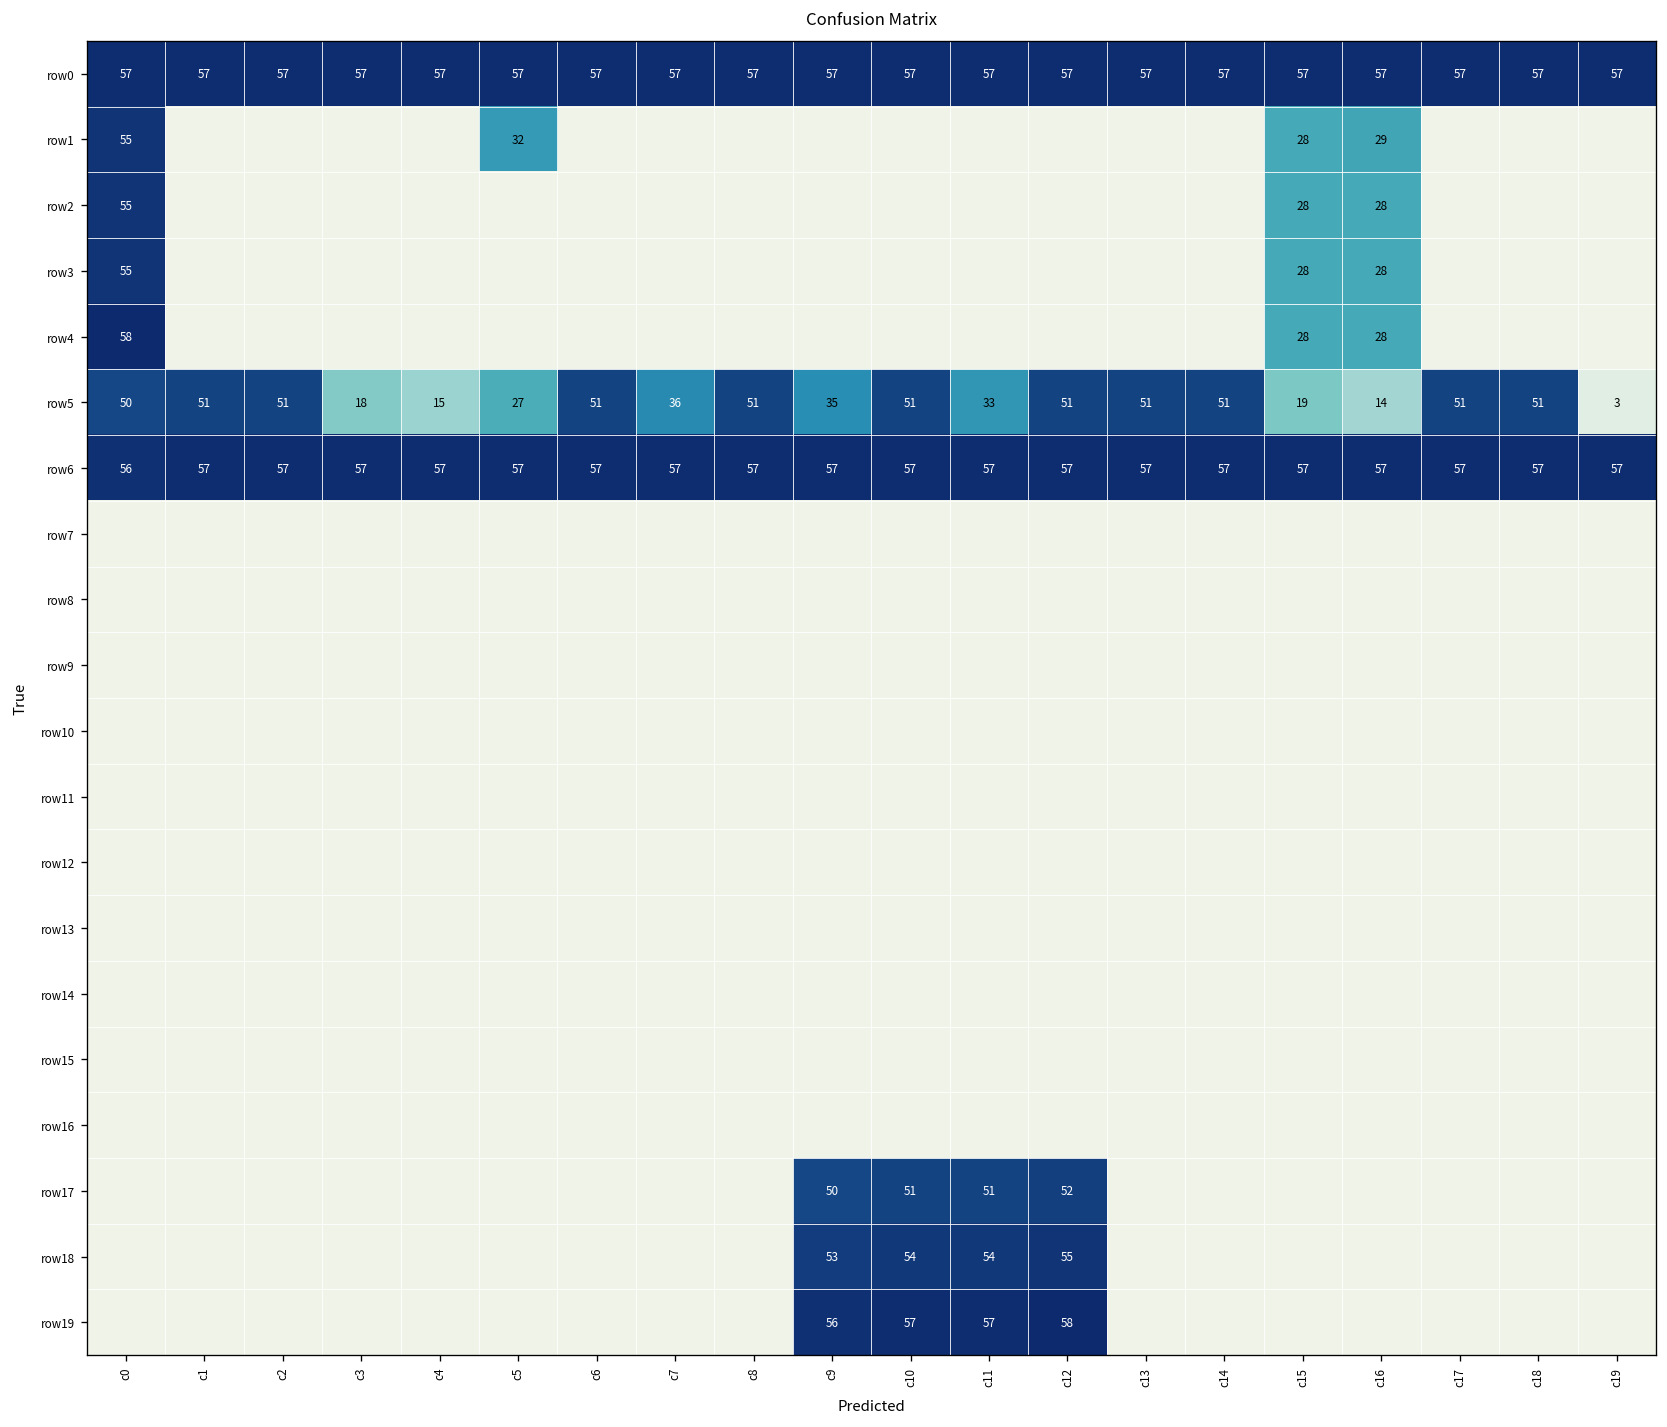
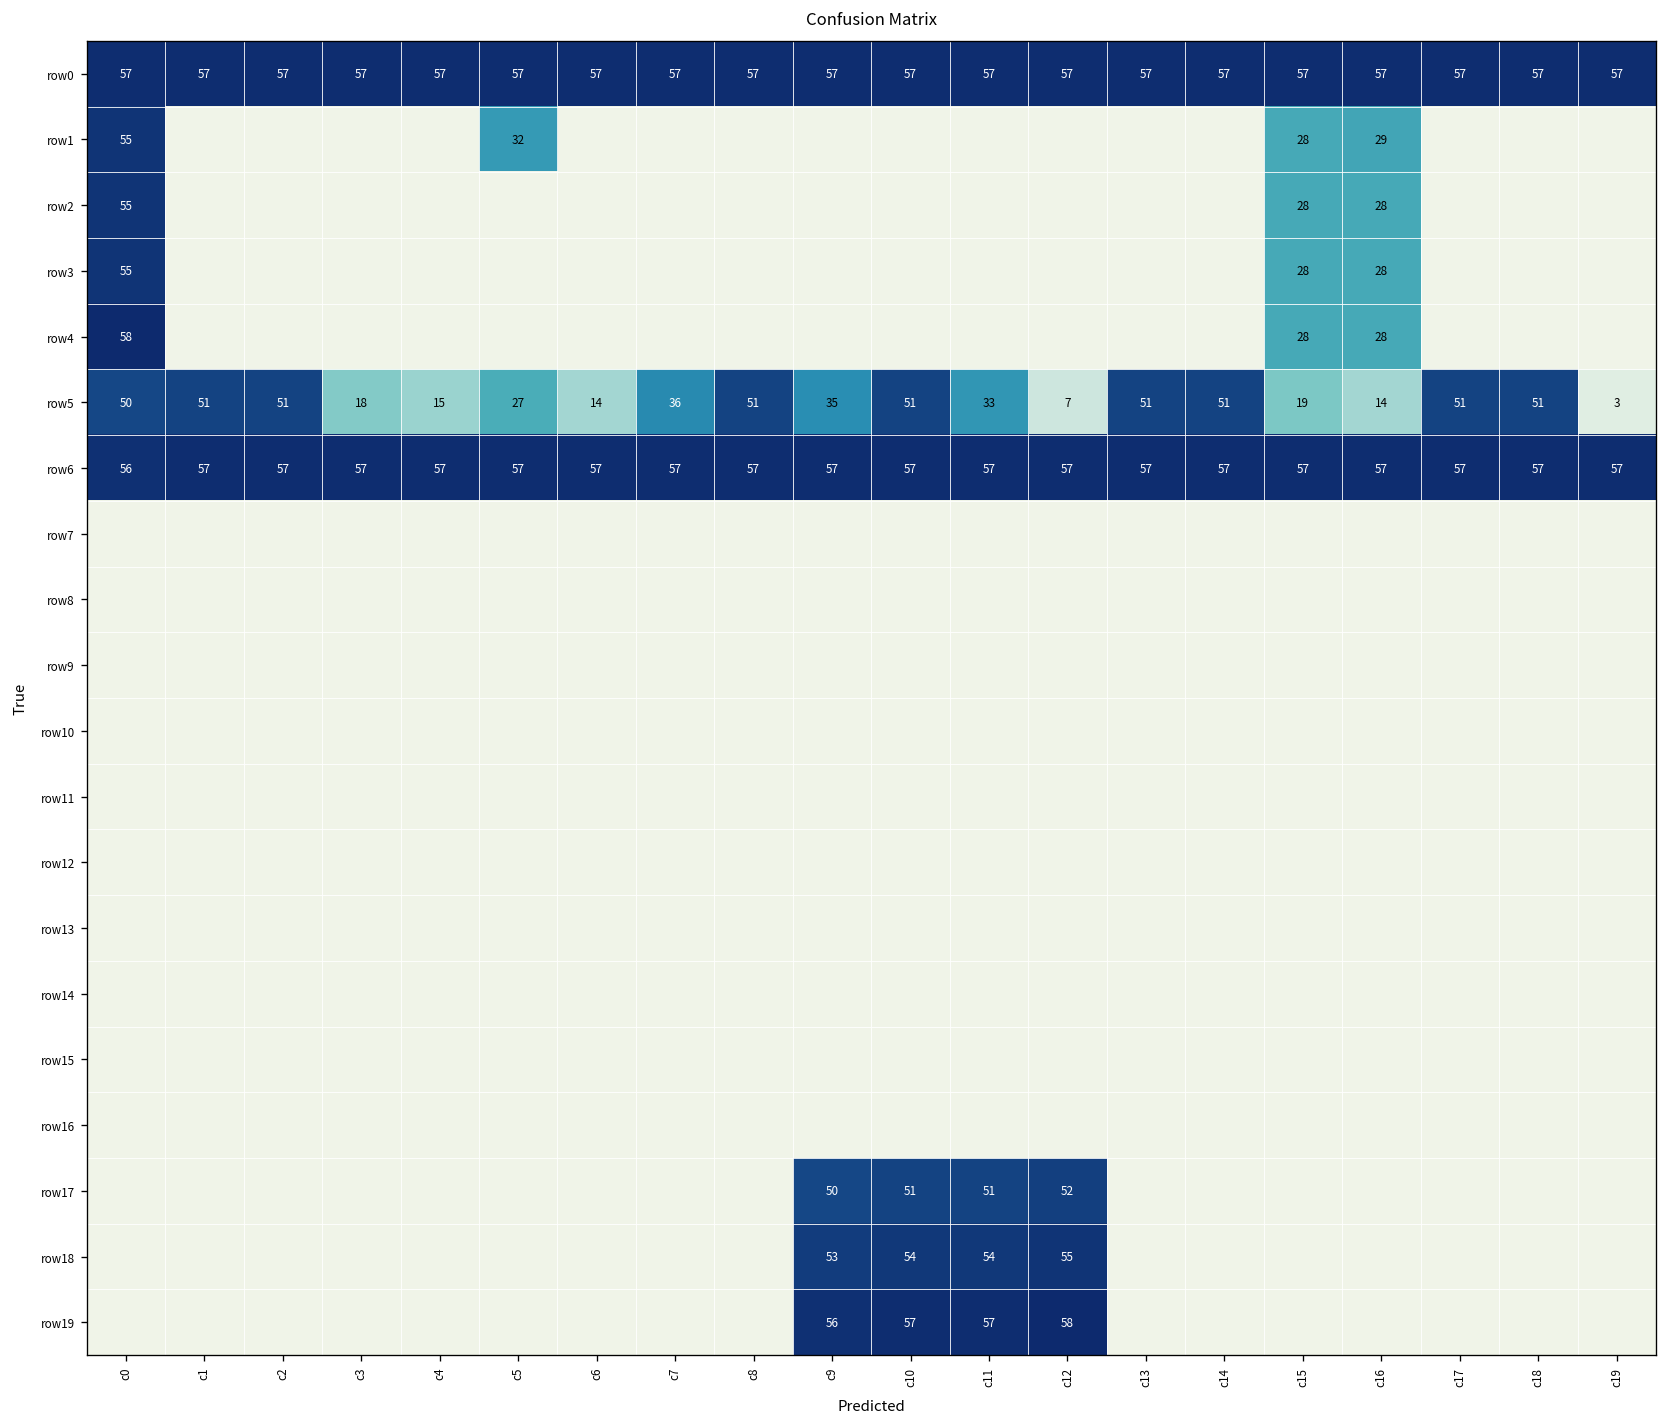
  {
    "row0": {
      "c0": 57,
      "c1": 57,
      "c2": 57,
      "c3": 57,
      "c4": 57,
      "c5": 57,
      "c6": 57,
      "c7": 57,
      "c8": 57,
      "c9": 57,
      "c10": 57,
      "c11": 57,
      "c12": 57,
      "c13": 57,
      "c14": 57,
      "c15": 57,
      "c16": 57,
      "c17": 57,
      "c18": 57,
      "c19": 57
    },
    "row1": {
      "c0": 55,
      "c5": 32,
      "c15": 28,
      "c16": 29
    },
    "row2": {
      "c0": 55,
      "c15": 28,
      "c16": 28
    },
    "row3": {
      "c0": 55,
      "c15": 28,
      "c16": 28
    },
    "row4": {
      "c0": 58,
      "c15": 28,
      "c16": 28
    },
    "row5": {
      "c0": 50,
      "c1": 51,
      "c2": 51,
      "c3": 18,
      "c4": 15,
      "c5": 27,
-     "c6": 51,
+     "c6": 14,
      "c7": 36,
      "c8": 51,
      "c9": 35,
      "c10": 51,
      "c11": 33,
-     "c12": 51,
+     "c12": 7,
      "c13": 51,
      "c14": 51,
      "c15": 19,
      "c16": 14,
      "c17": 51,
      "c18": 51,
      "c19": 3
    },
    "row6": {
      "c0": 56,
      "c1": 57,
      "c2": 57,
      "c3": 57,
      "c4": 57,
      "c5": 57,
      "c6": 57,
      "c7": 57,
      "c8": 57,
      "c9": 57,
      "c10": 57,
      "c11": 57,
      "c12": 57,
      "c13": 57,
      "c14": 57,
      "c15": 57,
      "c16": 57,
      "c17": 57,
      "c18": 57,
      "c19": 57
    },
    "row17": {
      "c9": 50,
      "c10": 51,
      "c11": 51,
      "c12": 52
    },
    "row18": {
      "c9": 53,
      "c10": 54,
      "c11": 54,
      "c12": 55
    },
    "row19": {
      "c9": 56,
      "c10": 57,
      "c11": 57,
      "c12": 58
    }
  }
